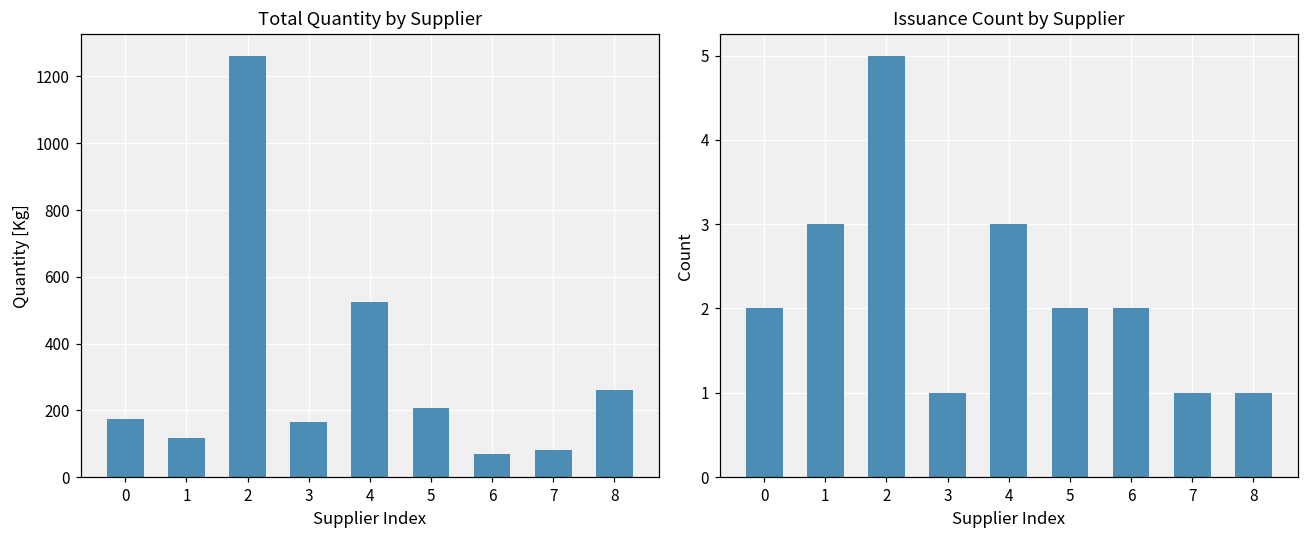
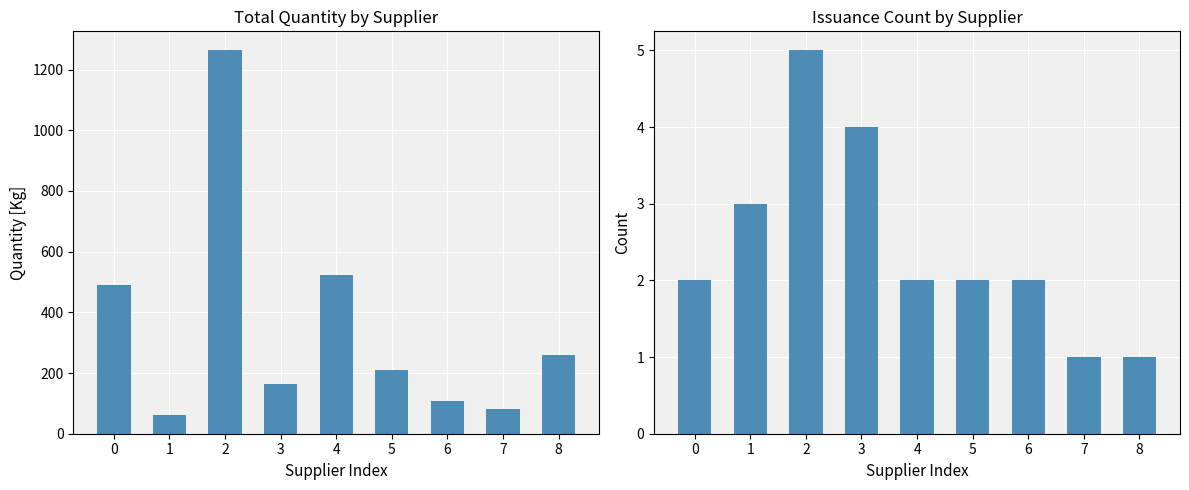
  {
    "Total Quantity by Supplier": {
-     "0": 170,
-     "1": 120,
+     "0": 490,
+     "1": 60,
      "2": 1260,
      "3": 170,
      "4": 520,
      "5": 210,
-     "6": 70,
+     "6": 110,
      "7": 80,
      "8": 260
    },
    "Issuance Count by Supplier": {
      "0": 2,
      "1": 3,
      "2": 5,
-     "3": 1,
-     "4": 3,
+     "3": 4,
+     "4": 2,
      "5": 2,
      "6": 2,
      "7": 1,
      "8": 1
    }
  }
